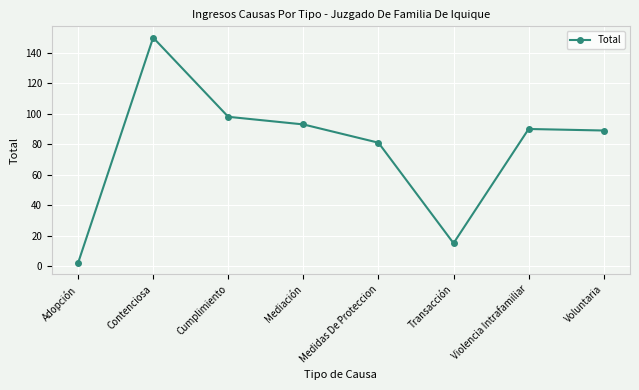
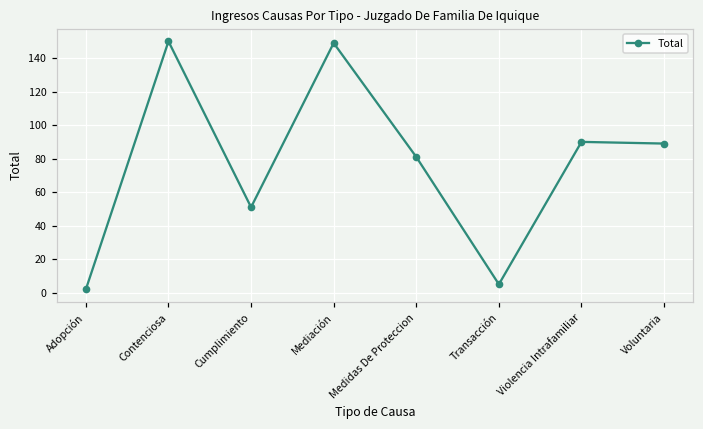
  {
    "Adopción": 2,
    "Contenciosa": 150,
-   "Cumplimiento": 98,
-   "Mediación": 93,
+   "Cumplimiento": 51,
+   "Mediación": 149,
    "Medidas De Proteccion": 81,
-   "Transacción": 15,
+   "Transacción": 5,
    "Violencia Intrafamiliar": 90,
    "Voluntaria": 89
  }
